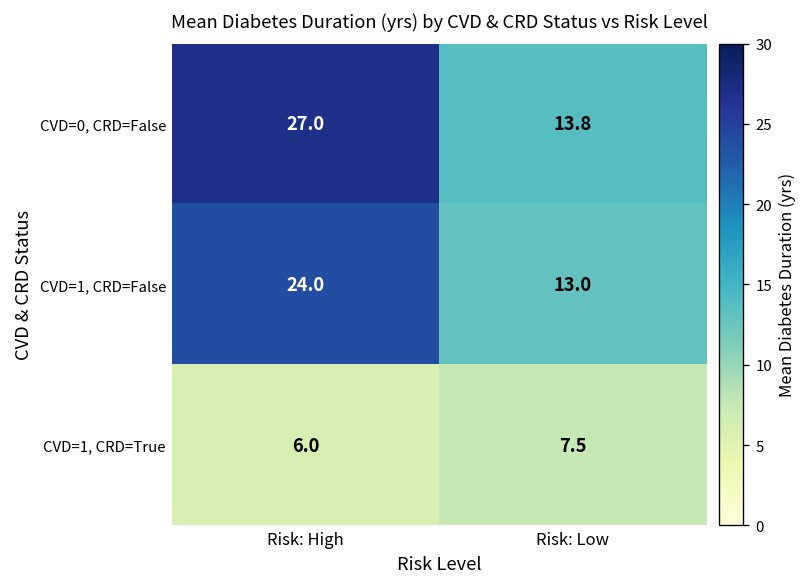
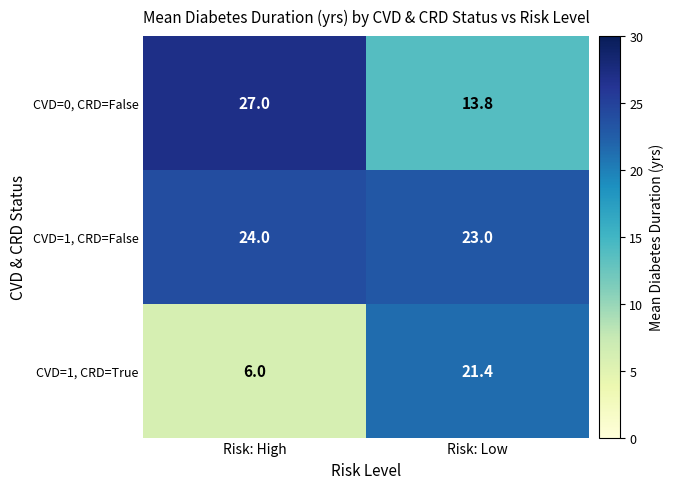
  {
    "CVD=0, CRD=False": {
      "Risk: High": 27.0,
      "Risk: Low": 13.8
    },
    "CVD=1, CRD=False": {
      "Risk: High": 24.0,
-     "Risk: Low": 13.0
+     "Risk: Low": 23.0
    },
    "CVD=1, CRD=True": {
      "Risk: High": 6.0,
-     "Risk: Low": 7.5
+     "Risk: Low": 21.4
    }
  }
